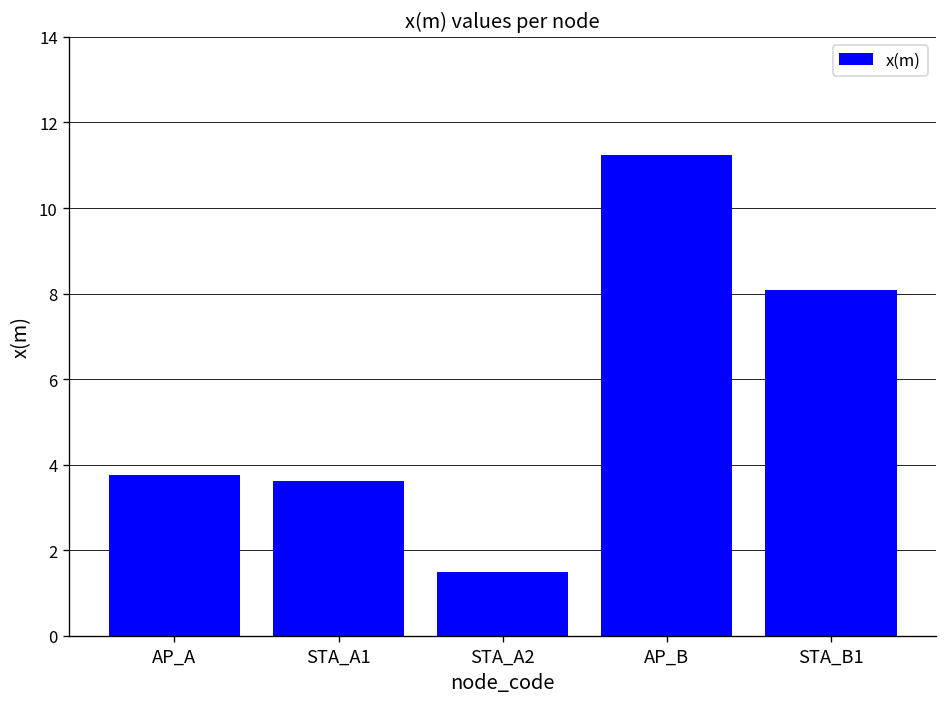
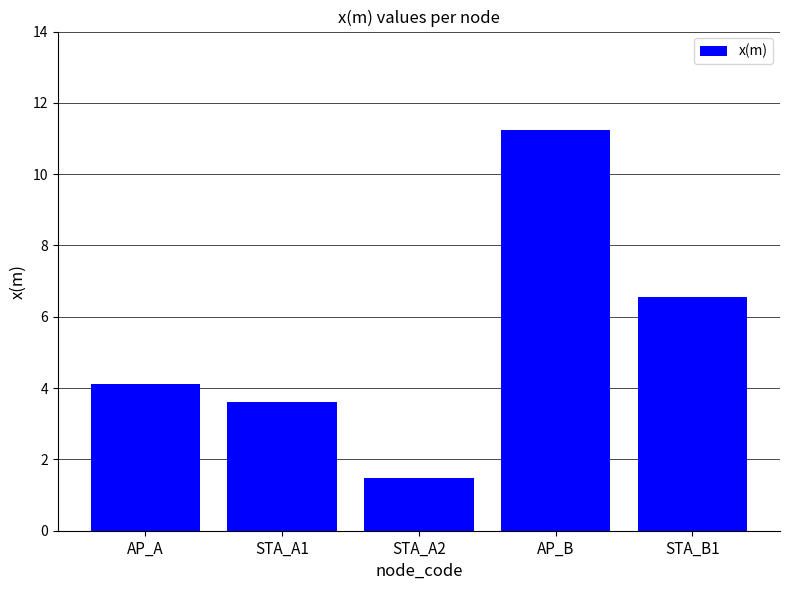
  {
-   "AP_A": 3.8,
+   "AP_A": 4.1,
    "STA_A1": 3.6,
    "STA_A2": 1.5,
    "AP_B": 11.3,
-   "STA_B1": 8.1
+   "STA_B1": 6.6
  }
